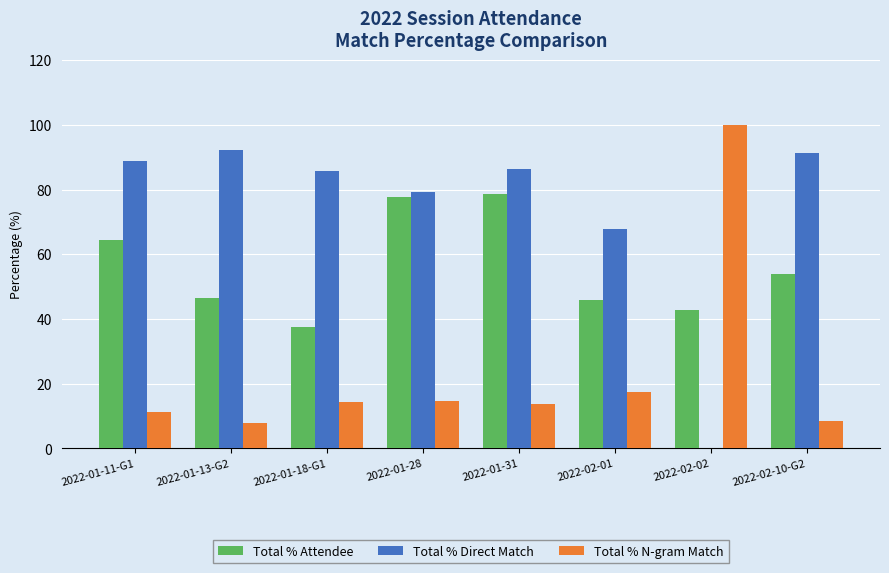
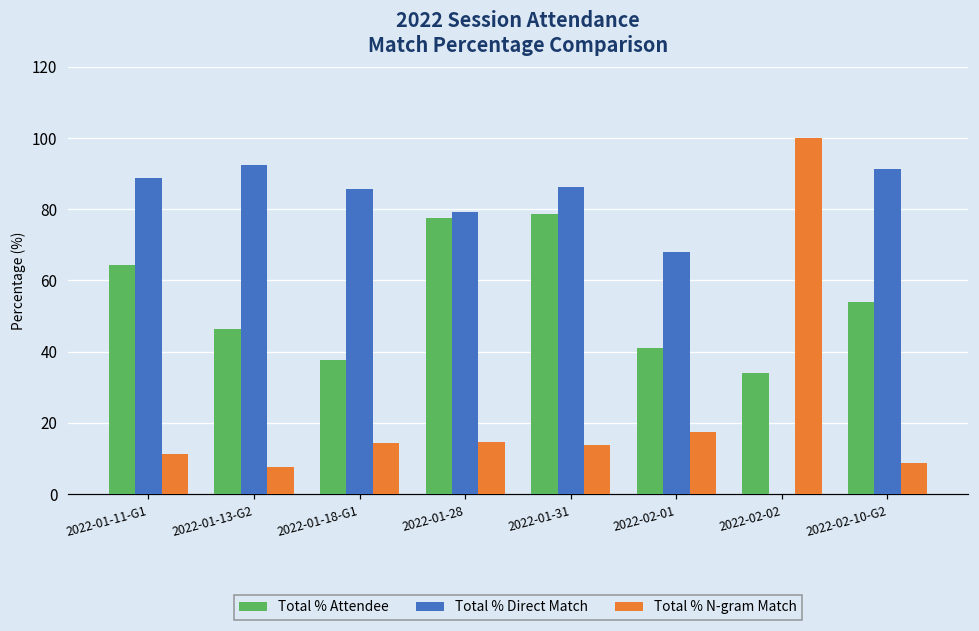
  {
    "Total % Attendee": {
      "2022-01-11-G1": 64,
      "2022-01-13-G2": 46,
      "2022-01-18-G1": 38,
      "2022-01-28": 78,
      "2022-01-31": 79,
-     "2022-02-01": 46,
-     "2022-02-02": 43,
+     "2022-02-01": 41,
+     "2022-02-02": 34,
      "2022-02-10-G2": 54
    },
    "Total % Direct Match": {
      "2022-01-11-G1": 89,
      "2022-01-13-G2": 92,
      "2022-01-18-G1": 86,
      "2022-01-28": 79,
      "2022-01-31": 86,
      "2022-02-01": 68,
      "2022-02-02": 0,
      "2022-02-10-G2": 91
    },
    "Total % N-gram Match": {
      "2022-01-11-G1": 11,
      "2022-01-13-G2": 8,
      "2022-01-18-G1": 14,
      "2022-01-28": 15,
      "2022-01-31": 14,
      "2022-02-01": 17,
      "2022-02-02": 100,
      "2022-02-10-G2": 9
    }
  }
